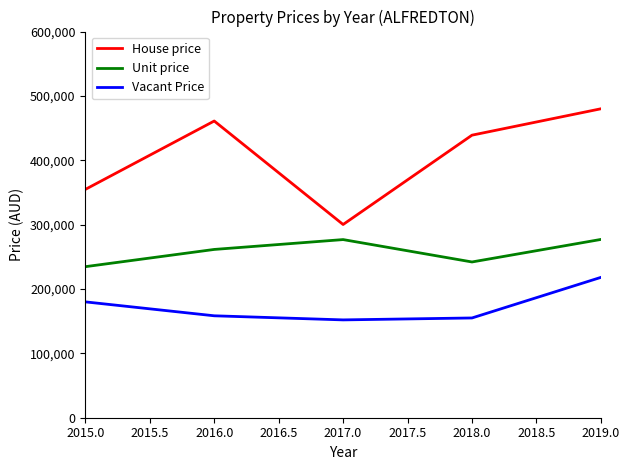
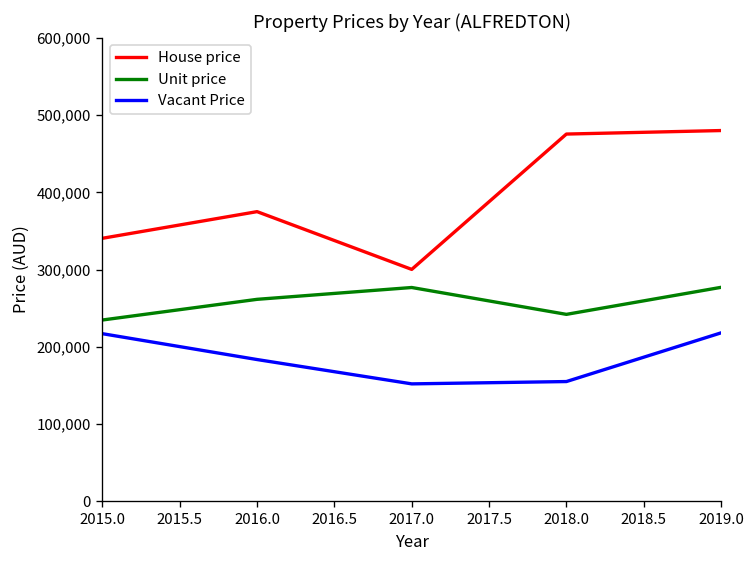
  {
    "House price": {
-     "2015.0": "350,000",
-     "2016.0": "460,000",
+     "2015.0": "340,000",
+     "2016.0": "380,000",
      "2017.0": "300,000",
-     "2018.0": "440,000",
+     "2018.0": "480,000",
      "2019.0": "480,000"
    },
    "Unit price": {
      "2015.0": "230,000",
      "2016.0": "260,000",
      "2017.0": "280,000",
      "2018.0": "240,000",
      "2019.0": "280,000"
    },
    "Vacant Price": {
-     "2015.0": "180,000",
-     "2016.0": "160,000",
+     "2015.0": "220,000",
+     "2016.0": "180,000",
      "2017.0": "150,000",
      "2018.0": "160,000",
      "2019.0": "220,000"
    }
  }
